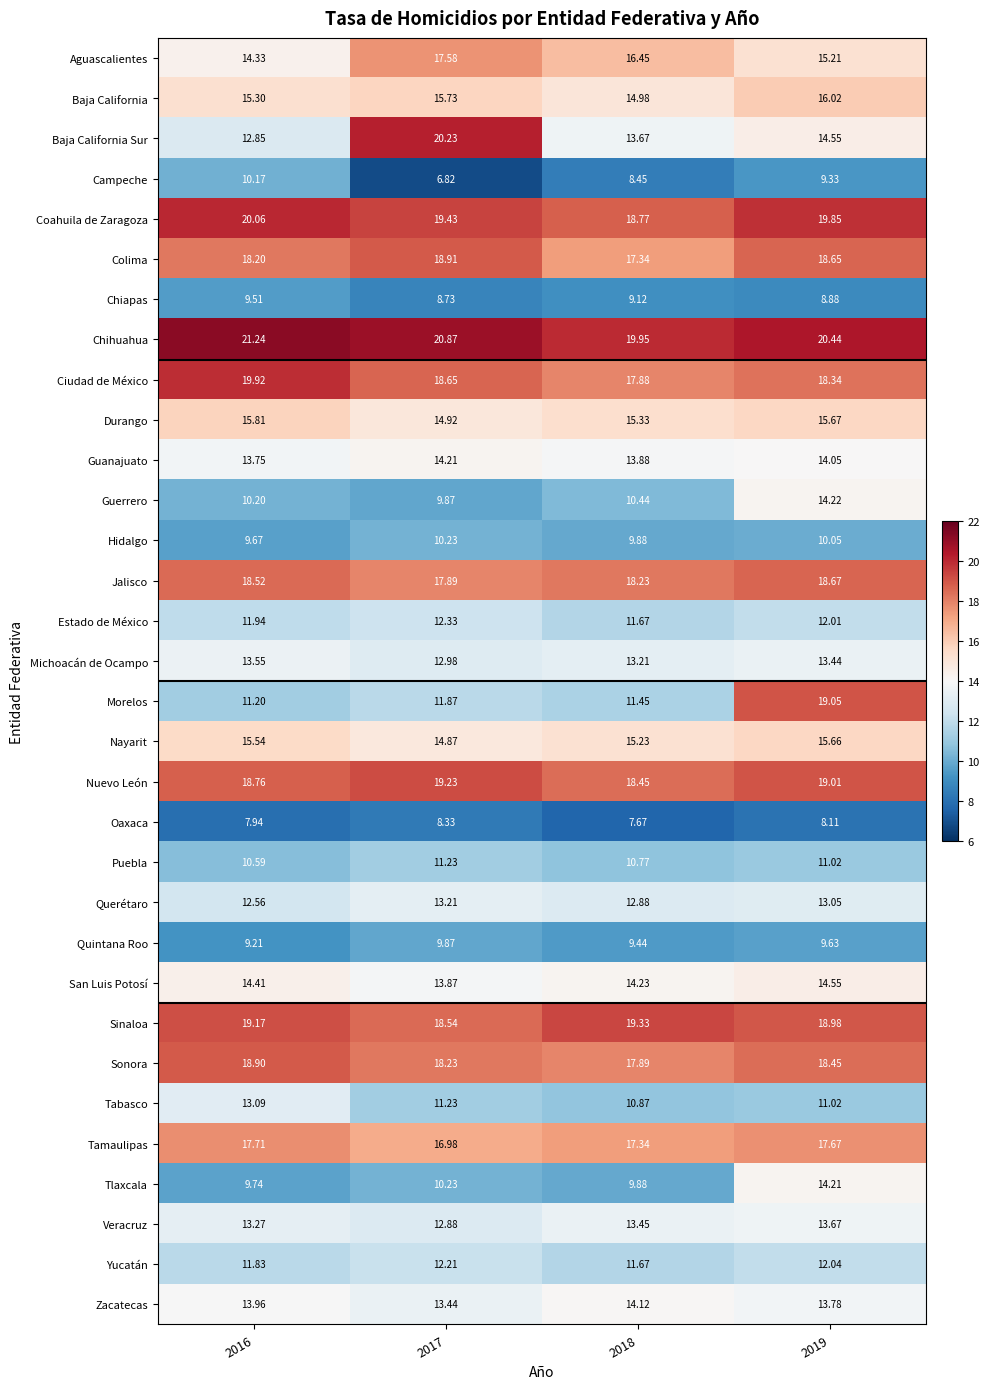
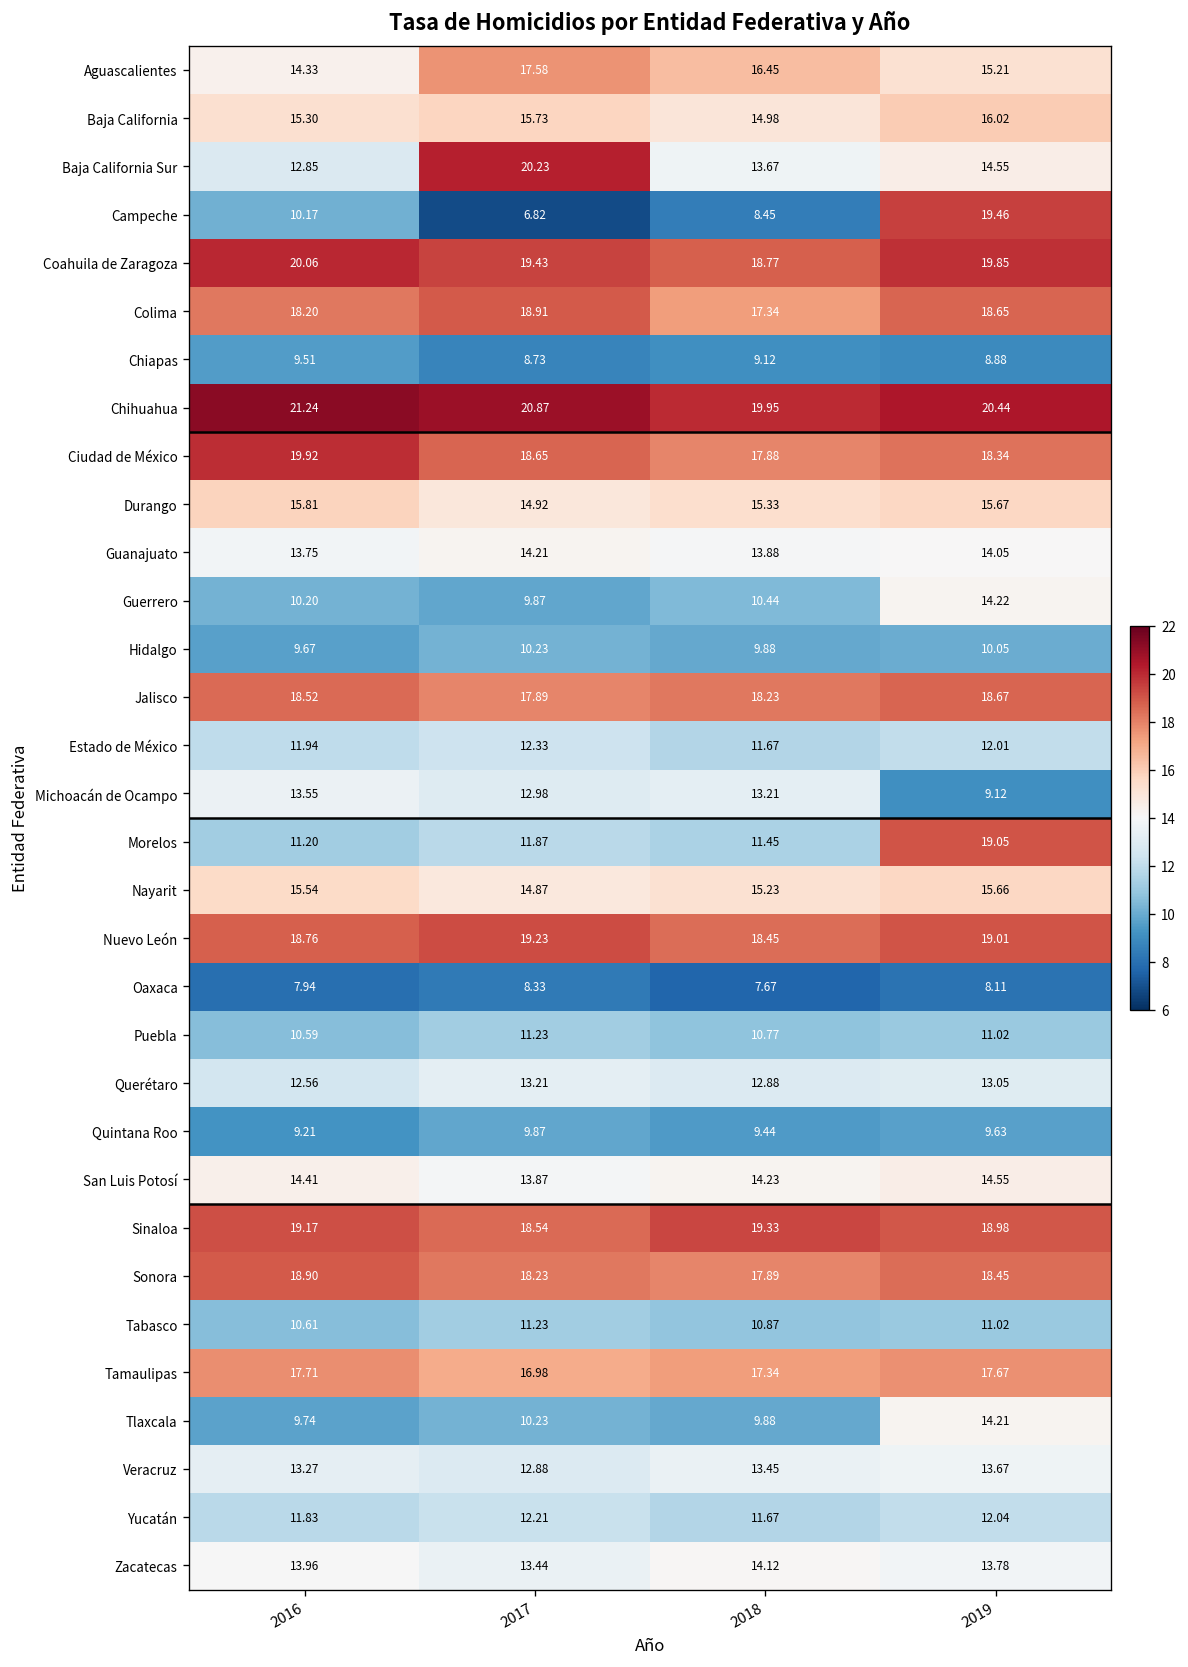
  {
    "Aguascalientes": {
      "2016": 14.33,
      "2017": 17.58,
      "2018": 16.45,
      "2019": 15.21
    },
    "Baja California": {
      "2016": 15.30,
      "2017": 15.73,
      "2018": 14.98,
      "2019": 16.02
    },
    "Baja California Sur": {
      "2016": 12.85,
      "2017": 20.23,
      "2018": 13.67,
      "2019": 14.55
    },
    "Campeche": {
      "2016": 10.17,
      "2017": 6.82,
      "2018": 8.45,
-     "2019": 9.33
+     "2019": 19.46
    },
    "Coahuila de Zaragoza": {
      "2016": 20.06,
      "2017": 19.43,
      "2018": 18.77,
      "2019": 19.85
    },
    "Colima": {
      "2016": 18.20,
      "2017": 18.91,
      "2018": 17.34,
      "2019": 18.65
    },
    "Chiapas": {
      "2016": 9.51,
      "2017": 8.73,
      "2018": 9.12,
      "2019": 8.88
    },
    "Chihuahua": {
      "2016": 21.24,
      "2017": 20.87,
      "2018": 19.95,
      "2019": 20.44
    },
    "Ciudad de México": {
      "2016": 19.92,
      "2017": 18.65,
      "2018": 17.88,
      "2019": 18.34
    },
    "Durango": {
      "2016": 15.81,
      "2017": 14.92,
      "2018": 15.33,
      "2019": 15.67
    },
    "Guanajuato": {
      "2016": 13.75,
      "2017": 14.21,
      "2018": 13.88,
      "2019": 14.05
    },
    "Guerrero": {
      "2016": 10.20,
      "2017": 9.87,
      "2018": 10.44,
      "2019": 14.22
    },
    "Hidalgo": {
      "2016": 9.67,
      "2017": 10.23,
      "2018": 9.88,
      "2019": 10.05
    },
    "Jalisco": {
      "2016": 18.52,
      "2017": 17.89,
      "2018": 18.23,
      "2019": 18.67
    },
    "Estado de México": {
      "2016": 11.94,
      "2017": 12.33,
      "2018": 11.67,
      "2019": 12.01
    },
    "Michoacán de Ocampo": {
      "2016": 13.55,
      "2017": 12.98,
      "2018": 13.21,
-     "2019": 13.44
+     "2019": 9.12
    },
    "Morelos": {
      "2016": 11.20,
      "2017": 11.87,
      "2018": 11.45,
      "2019": 19.05
    },
    "Nayarit": {
      "2016": 15.54,
      "2017": 14.87,
      "2018": 15.23,
      "2019": 15.66
    },
    "Nuevo León": {
      "2016": 18.76,
      "2017": 19.23,
      "2018": 18.45,
      "2019": 19.01
    },
    "Oaxaca": {
      "2016": 7.94,
      "2017": 8.33,
      "2018": 7.67,
      "2019": 8.11
    },
    "Puebla": {
      "2016": 10.59,
      "2017": 11.23,
      "2018": 10.77,
      "2019": 11.02
    },
    "Querétaro": {
      "2016": 12.56,
      "2017": 13.21,
      "2018": 12.88,
      "2019": 13.05
    },
    "Quintana Roo": {
      "2016": 9.21,
      "2017": 9.87,
      "2018": 9.44,
      "2019": 9.63
    },
    "San Luis Potosí": {
      "2016": 14.41,
      "2017": 13.87,
      "2018": 14.23,
      "2019": 14.55
    },
    "Sinaloa": {
      "2016": 19.17,
      "2017": 18.54,
      "2018": 19.33,
      "2019": 18.98
    },
    "Sonora": {
      "2016": 18.90,
      "2017": 18.23,
      "2018": 17.89,
      "2019": 18.45
    },
    "Tabasco": {
-     "2016": 13.09,
+     "2016": 10.61,
      "2017": 11.23,
      "2018": 10.87,
      "2019": 11.02
    },
    "Tamaulipas": {
      "2016": 17.71,
      "2017": 16.98,
      "2018": 17.34,
      "2019": 17.67
    },
    "Tlaxcala": {
      "2016": 9.74,
      "2017": 10.23,
      "2018": 9.88,
      "2019": 14.21
    },
    "Veracruz": {
      "2016": 13.27,
      "2017": 12.88,
      "2018": 13.45,
      "2019": 13.67
    },
    "Yucatán": {
      "2016": 11.83,
      "2017": 12.21,
      "2018": 11.67,
      "2019": 12.04
    },
    "Zacatecas": {
      "2016": 13.96,
      "2017": 13.44,
      "2018": 14.12,
      "2019": 13.78
    }
  }
